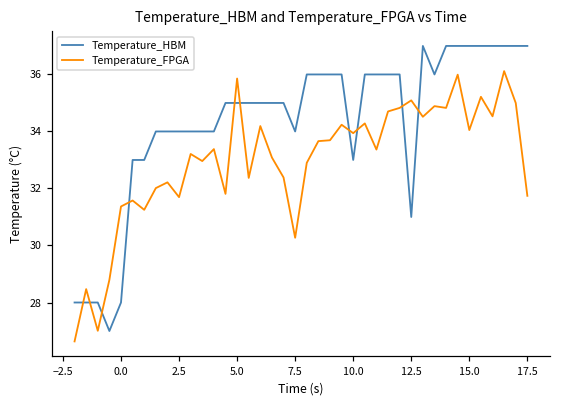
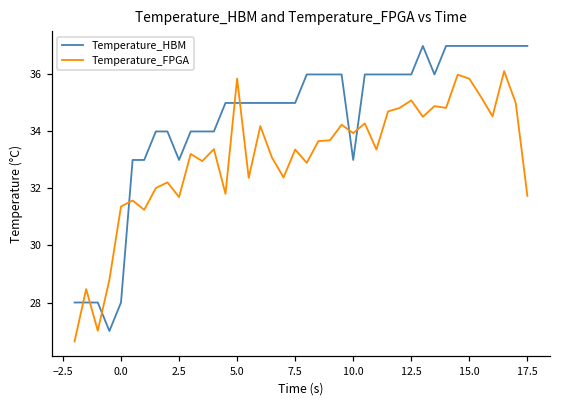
  {
    "Temperature_HBM": {
      "0.0": 28,
-     "2.5": 34,
+     "2.5": 33,
      "5.0": 35,
-     "7.5": 34,
+     "7.5": 35,
      "10.0": 33,
-     "12.5": 31,
+     "12.5": 36,
      "15.0": 37,
      "17.5": 37
    },
    "Temperature_FPGA": {
      "0.0": 31.4,
      "2.5": 31.7,
      "5.0": 35.9,
-     "7.5": 30.3,
+     "7.5": 33.4,
      "10.0": 33.9,
      "12.5": 35.1,
-     "15.0": 34.0,
+     "15.0": 35.9,
      "17.5": 31.7
    }
  }
